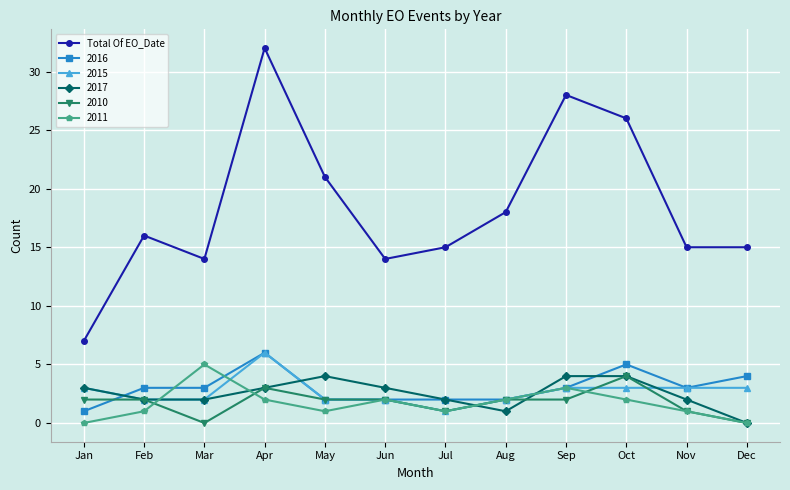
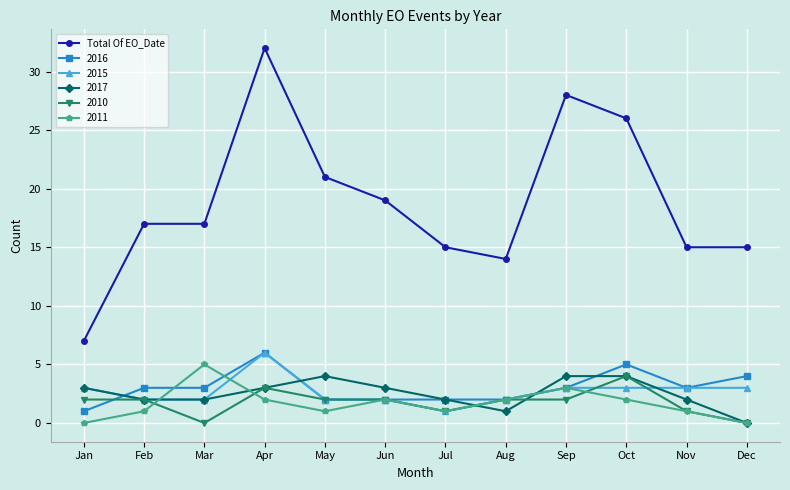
  {
    "Total Of EO_Date": {
      "Jan": 7,
-     "Feb": 16,
-     "Mar": 14,
+     "Feb": 17,
+     "Mar": 17,
      "Apr": 32,
      "May": 21,
-     "Jun": 14,
+     "Jun": 19,
      "Jul": 15,
-     "Aug": 18,
+     "Aug": 14,
      "Sep": 28,
      "Oct": 26,
      "Nov": 15,
      "Dec": 15
    }
  }
